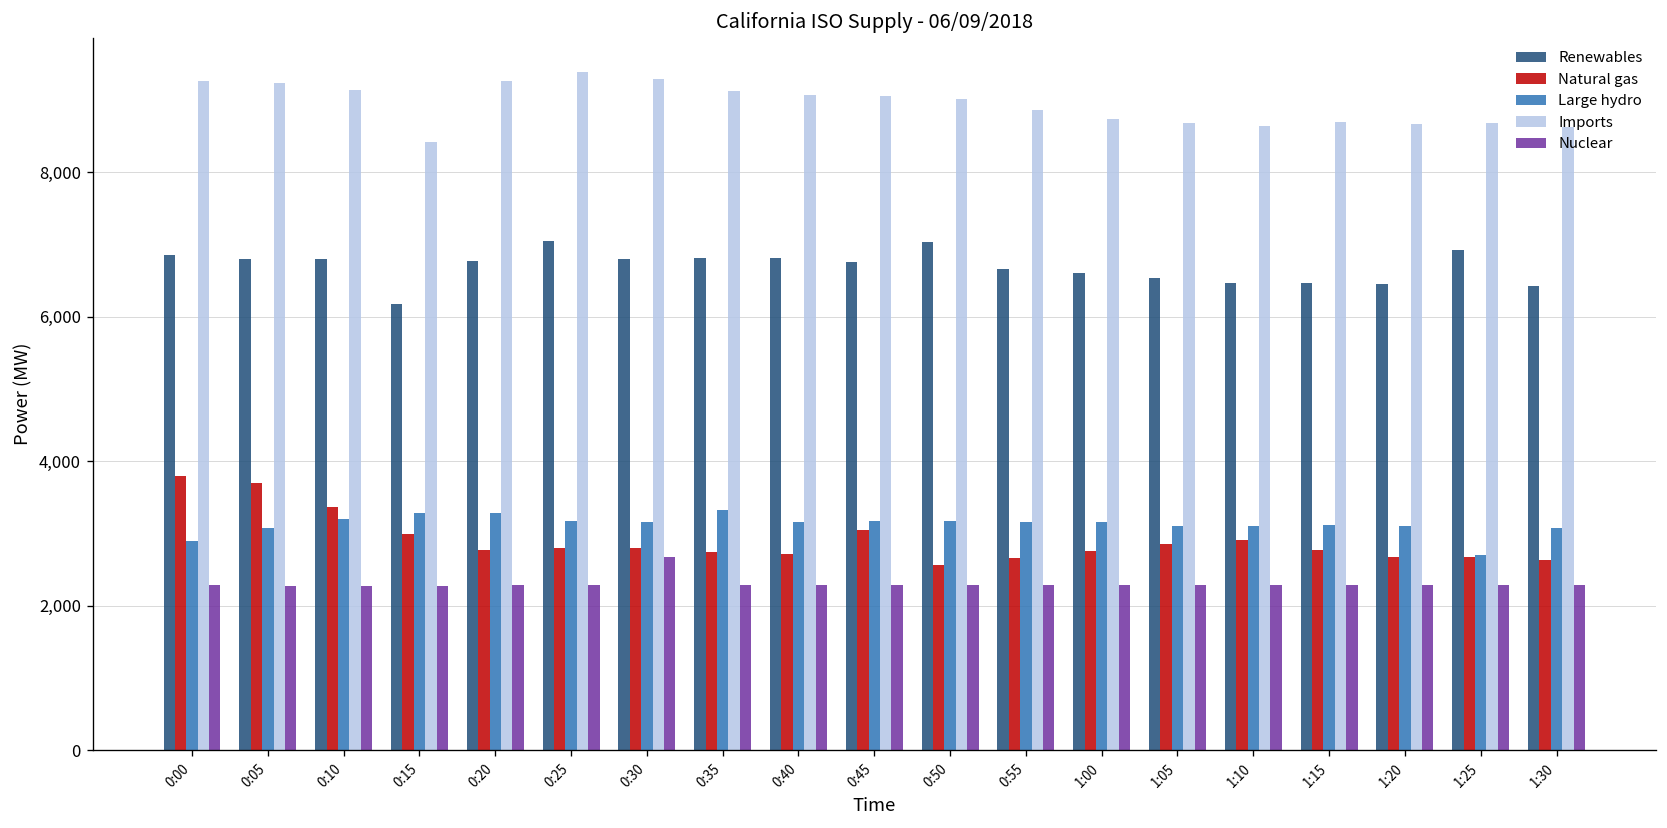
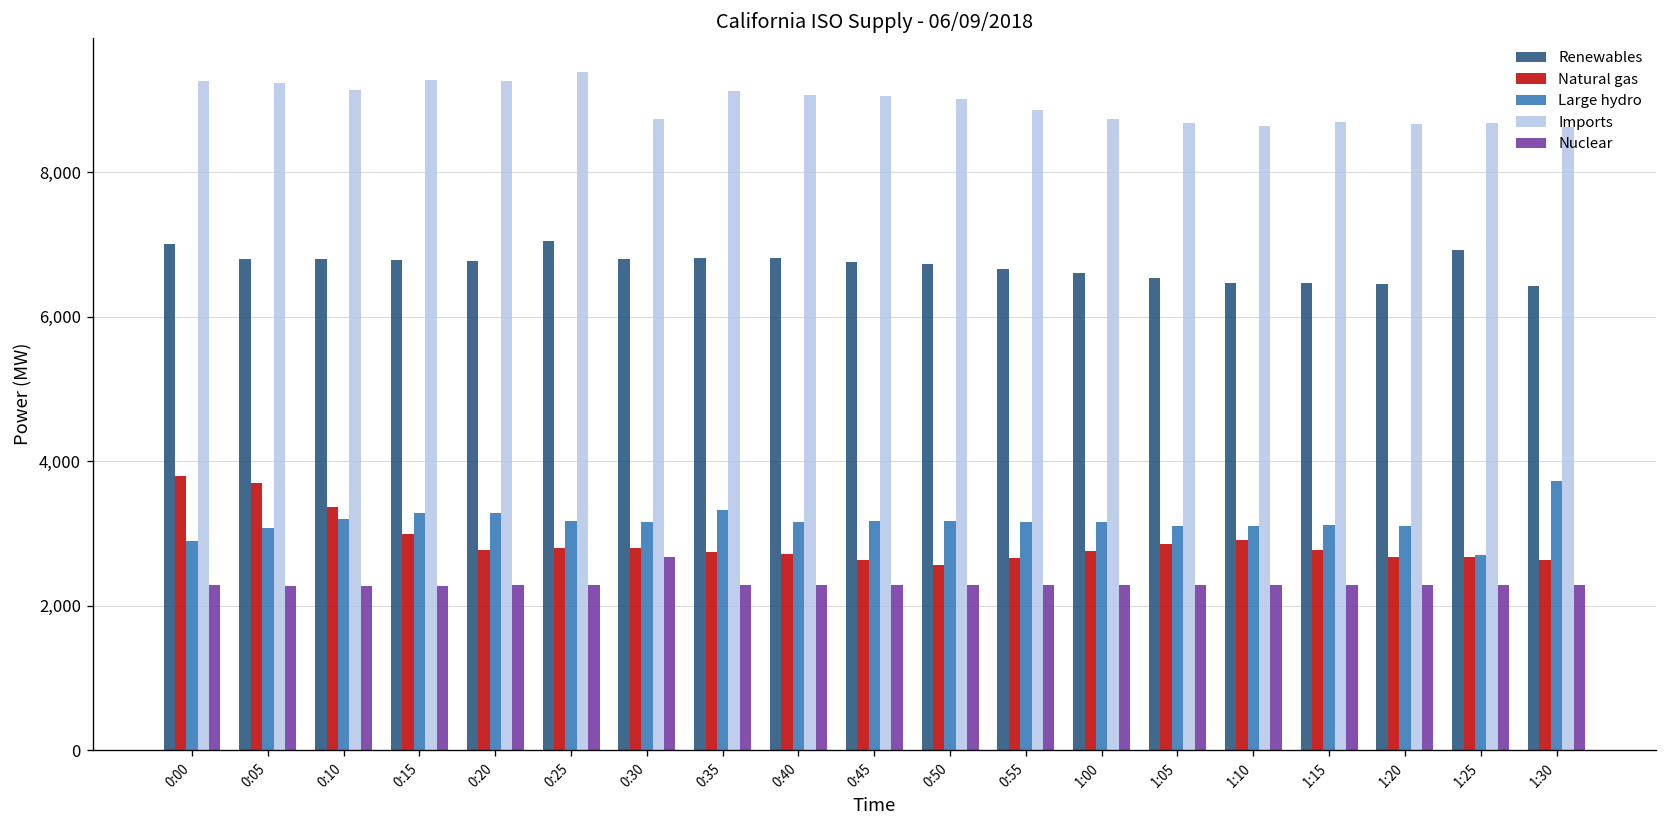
  {
    "Renewables": {
-     "0:00": "6,900",
+     "0:00": "7,000",
      "0:05": "6,800",
      "0:10": "6,800",
-     "0:15": "6,200",
+     "0:15": "6,800",
      "0:20": "6,800",
      "0:25": "7,000",
      "0:30": "6,800",
      "0:35": "6,800",
      "0:40": "6,800",
      "0:45": "6,800",
-     "0:50": "7,000",
+     "0:50": "6,700",
      "0:55": "6,700",
      "1:00": "6,600",
      "1:05": "6,500",
      "1:10": "6,500",
      "1:15": "6,500",
      "1:20": "6,500",
      "1:25": "6,900",
      "1:30": "6,400"
    },
    "Natural gas": {
      "0:00": "3,800",
      "0:05": "3,700",
      "0:10": "3,400",
      "0:15": "3,000",
      "0:20": "2,800",
      "0:25": "2,800",
      "0:30": "2,800",
      "0:35": "2,700",
      "0:40": "2,700",
-     "0:45": "3,100",
+     "0:45": "2,600",
      "0:50": "2,600",
      "0:55": "2,700",
      "1:00": "2,800",
      "1:05": "2,900",
      "1:10": "2,900",
      "1:15": "2,800",
      "1:20": "2,700",
      "1:25": "2,700",
      "1:30": "2,600"
    },
    "Large hydro": {
      "0:00": "2,900",
      "0:05": "3,100",
      "0:10": "3,200",
      "0:15": "3,300",
      "0:20": "3,300",
      "0:25": "3,200",
      "0:30": "3,200",
      "0:35": "3,300",
      "0:40": "3,200",
      "0:45": "3,200",
      "0:50": "3,200",
      "0:55": "3,200",
      "1:00": "3,200",
      "1:05": "3,100",
      "1:10": "3,100",
      "1:15": "3,100",
      "1:20": "3,100",
      "1:25": "2,700",
-     "1:30": "3,100"
+     "1:30": "3,700"
    },
    "Imports": {
      "0:00": "9,300",
      "0:05": "9,200",
      "0:10": "9,100",
-     "0:15": "8,400",
+     "0:15": "9,300",
      "0:20": "9,300",
      "0:25": "9,400",
-     "0:30": "9,300",
+     "0:30": "8,700",
      "0:35": "9,100",
      "0:40": "9,100",
      "0:45": "9,000",
      "0:50": "9,000",
      "0:55": "8,900",
      "1:00": "8,700",
      "1:05": "8,700",
      "1:10": "8,600",
      "1:15": "8,700",
      "1:20": "8,700",
      "1:25": "8,700",
      "1:30": "8,600"
    },
    "Nuclear": {
      "0:00": "2,300",
      "0:05": "2,300",
      "0:10": "2,300",
      "0:15": "2,300",
      "0:20": "2,300",
      "0:25": "2,300",
      "0:30": "2,700",
      "0:35": "2,300",
      "0:40": "2,300",
      "0:45": "2,300",
      "0:50": "2,300",
      "0:55": "2,300",
      "1:00": "2,300",
      "1:05": "2,300",
      "1:10": "2,300",
      "1:15": "2,300",
      "1:20": "2,300",
      "1:25": "2,300",
      "1:30": "2,300"
    }
  }
